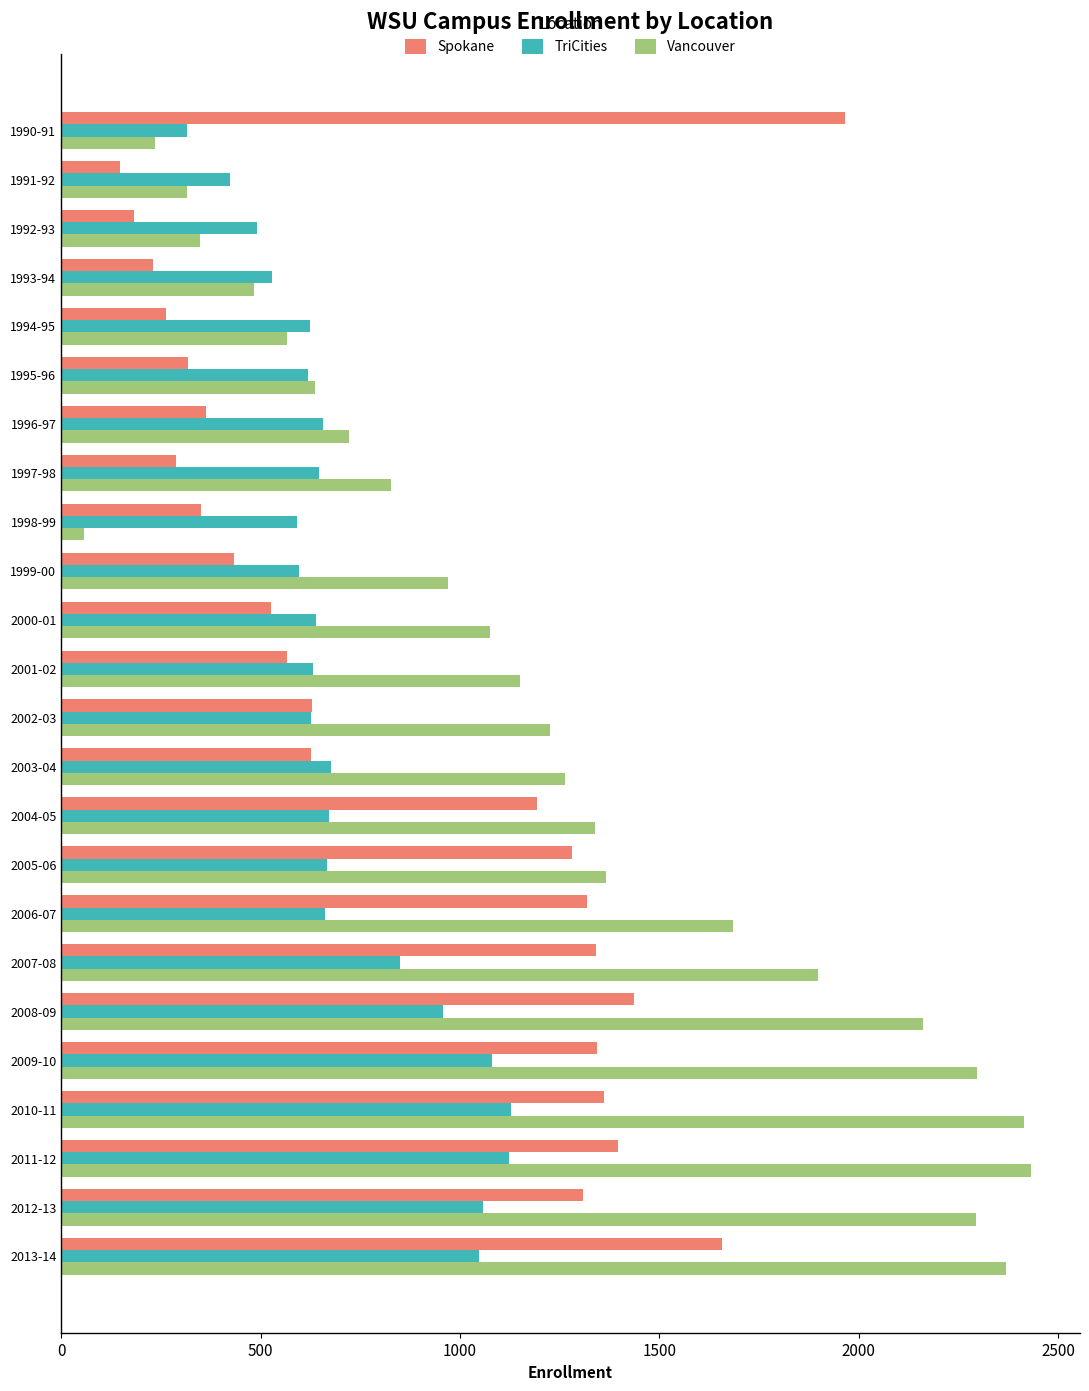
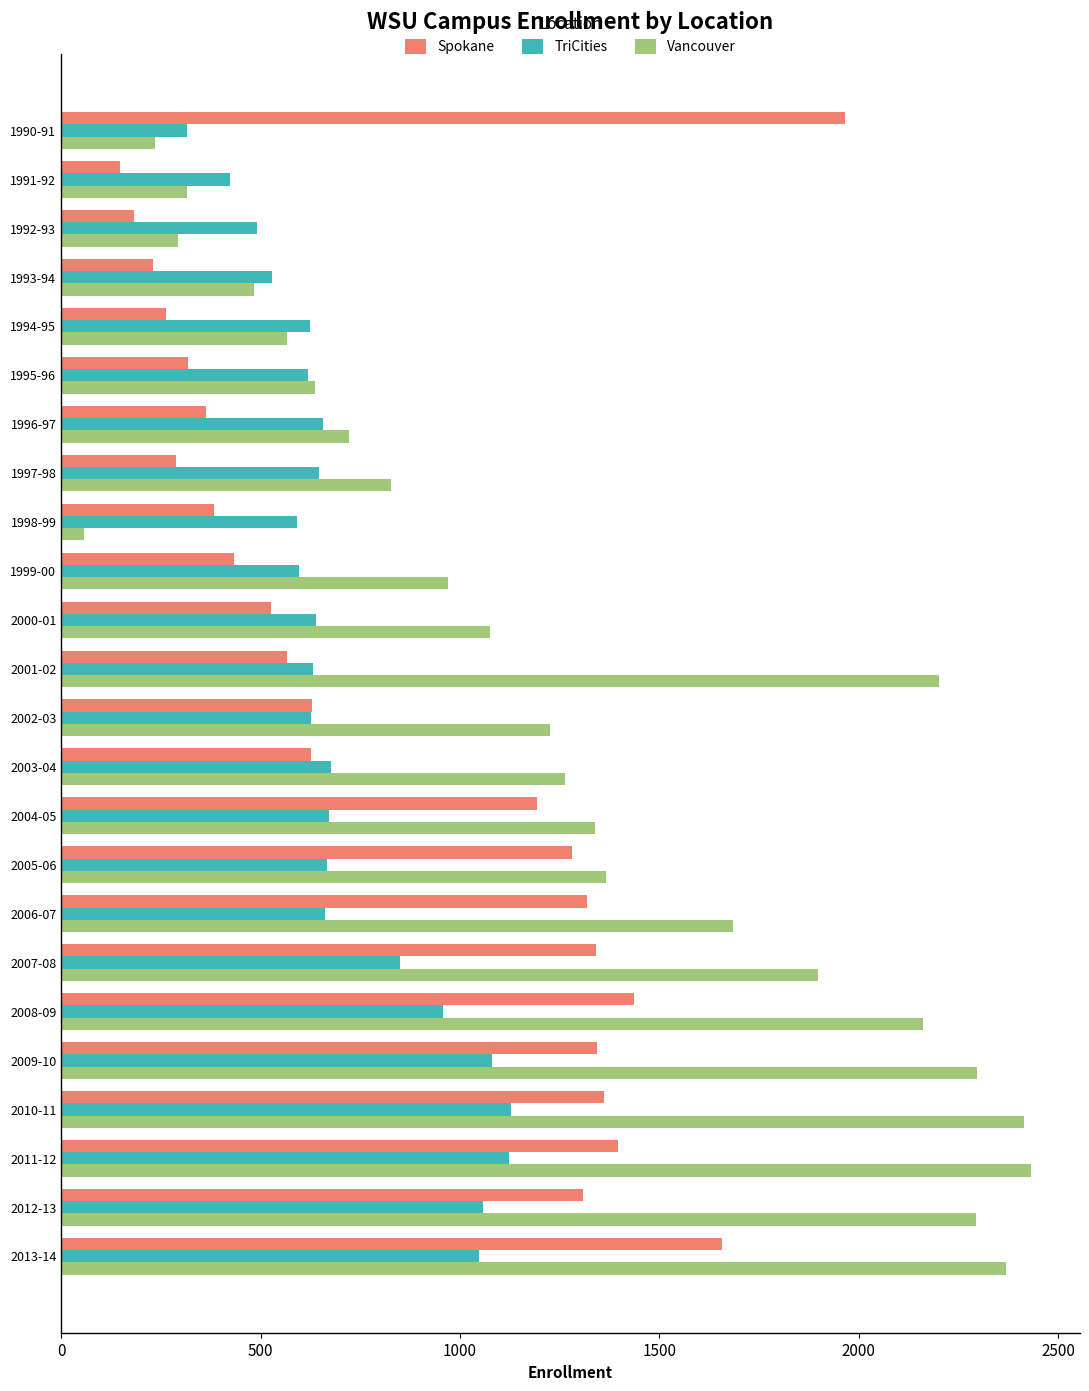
  {
    "Spokane": {
      "1990-91": 1970,
      "1991-92": 150,
      "1992-93": 180,
      "1993-94": 230,
      "1994-95": 260,
      "1995-96": 320,
      "1996-97": 360,
      "1997-98": 290,
-     "1998-99": 350,
+     "1998-99": 380,
      "1999-00": 430,
      "2000-01": 530,
      "2001-02": 570,
      "2002-03": 630,
      "2003-04": 630,
      "2004-05": 1190,
      "2005-06": 1280,
      "2006-07": 1320,
      "2007-08": 1340,
      "2008-09": 1440,
      "2009-10": 1340,
      "2010-11": 1360,
      "2011-12": 1400,
      "2012-13": 1310,
      "2013-14": 1660
    },
    "TriCities": {
      "1990-91": 320,
      "1991-92": 420,
      "1992-93": 490,
      "1993-94": 530,
      "1994-95": 620,
      "1995-96": 620,
      "1996-97": 660,
      "1997-98": 650,
      "1998-99": 590,
      "1999-00": 600,
      "2000-01": 640,
      "2001-02": 630,
      "2002-03": 630,
      "2003-04": 680,
      "2004-05": 670,
      "2005-06": 670,
      "2006-07": 660,
      "2007-08": 850,
      "2008-09": 960,
      "2009-10": 1080,
      "2010-11": 1130,
      "2011-12": 1120,
      "2012-13": 1060,
      "2013-14": 1050
    },
    "Vancouver": {
      "1990-91": 240,
      "1991-92": 320,
-     "1992-93": 350,
+     "1992-93": 290,
      "1993-94": 480,
      "1994-95": 570,
      "1995-96": 640,
      "1996-97": 720,
      "1997-98": 830,
      "1998-99": 60,
      "1999-00": 970,
      "2000-01": 1080,
-     "2001-02": 1150,
+     "2001-02": 2200,
      "2002-03": 1230,
      "2003-04": 1260,
      "2004-05": 1340,
      "2005-06": 1370,
      "2006-07": 1680,
      "2007-08": 1900,
      "2008-09": 2160,
      "2009-10": 2300,
      "2010-11": 2410,
      "2011-12": 2430,
      "2012-13": 2300,
      "2013-14": 2370
    }
  }
